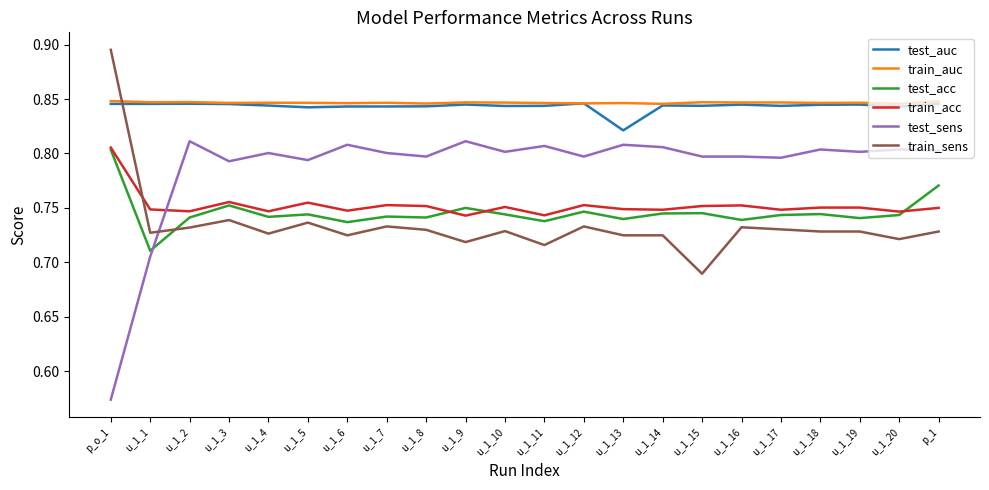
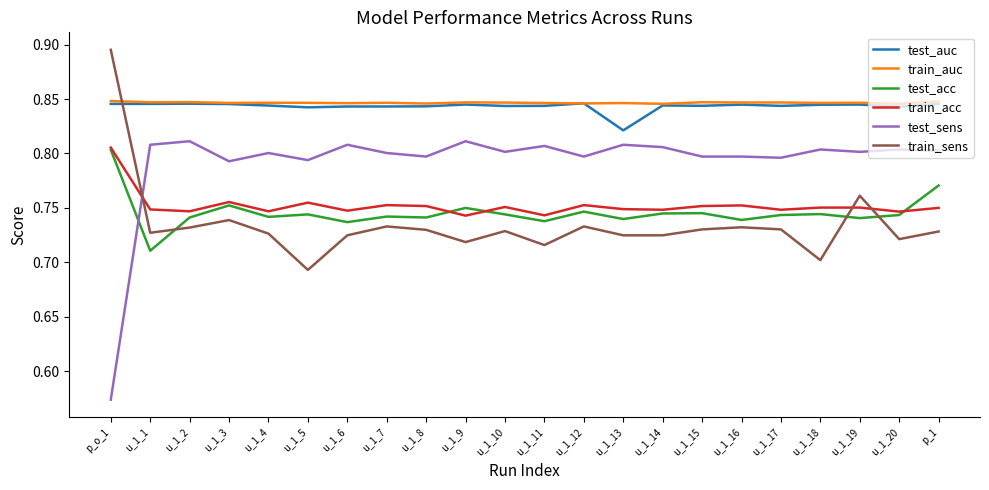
  {
    "test_auc": {
      "p_o_1": 0.846,
      "u_1_4": 0.844,
      "u_1_5": 0.842,
      "u_1_6": 0.843,
      "u_1_7": 0.843,
      "u_1_8": 0.843,
      "u_1_10": 0.844,
      "u_1_11": 0.844,
      "u_1_13": 0.821,
      "u_1_15": 0.844,
      "u_1_17": 0.844
    },
    "train_auc": {
      "p_o_1": 0.848,
      "u_1_4": 0.847,
      "u_1_5": 0.847,
      "u_1_6": 0.846,
      "u_1_7": 0.847,
      "u_1_8": 0.846,
      "u_1_10": 0.847,
      "u_1_11": 0.846,
      "u_1_13": 0.846,
      "u_1_15": 0.847,
      "u_1_17": 0.847
    },
    "test_acc": {
      "u_1_1": 0.711,
      "u_1_2": 0.741,
      "u_1_3": 0.752,
      "u_1_4": 0.742,
      "u_1_5": 0.744,
      "u_1_6": 0.737,
      "u_1_7": 0.742,
      "u_1_8": 0.741,
      "u_1_9": 0.750,
      "u_1_10": 0.744,
      "u_1_11": 0.738,
      "u_1_12": 0.747,
      "u_1_13": 0.740,
      "u_1_14": 0.745,
      "u_1_15": 0.745,
      "u_1_16": 0.739,
      "u_1_17": 0.743,
      "u_1_18": 0.744,
      "u_1_19": 0.741,
      "u_1_20": 0.743,
      "p_1": 0.771
    },
    "train_acc": {
      "u_1_1": 0.749,
      "u_1_2": 0.747,
      "u_1_3": 0.755,
      "u_1_4": 0.747,
      "u_1_5": 0.755,
      "u_1_6": 0.747,
      "u_1_7": 0.753,
      "u_1_8": 0.752,
      "u_1_9": 0.743,
      "u_1_10": 0.751,
      "u_1_11": 0.743,
      "u_1_12": 0.753,
      "u_1_13": 0.749,
      "u_1_14": 0.748,
      "u_1_15": 0.752,
      "u_1_16": 0.752,
      "u_1_17": 0.748,
      "u_1_18": 0.750,
      "u_1_19": 0.750,
      "u_1_20": 0.747,
      "p_1": 0.750
    },
    "test_sens": {
      "p_o_1": 0.574,
-     "u_1_1": 0.705,
+     "u_1_1": 0.808,
      "u_1_2": 0.811,
      "u_1_3": 0.793,
      "u_1_4": 0.800,
      "u_1_5": 0.794,
      "u_1_6": 0.808,
      "u_1_7": 0.800,
      "u_1_8": 0.797,
      "u_1_9": 0.811,
      "u_1_10": 0.802,
      "u_1_11": 0.807,
      "u_1_12": 0.797,
      "u_1_13": 0.808,
      "u_1_14": 0.806,
      "u_1_15": 0.797,
      "u_1_16": 0.797,
      "u_1_17": 0.796,
      "u_1_18": 0.804,
      "u_1_19": 0.802
    },
    "train_sens": {
      "p_o_1": 0.895,
      "u_1_1": 0.727,
      "u_1_2": 0.732,
      "u_1_3": 0.739,
      "u_1_4": 0.726,
-     "u_1_5": 0.736,
+     "u_1_5": 0.693,
      "u_1_6": 0.725,
      "u_1_7": 0.733,
      "u_1_8": 0.730,
      "u_1_9": 0.719,
      "u_1_10": 0.729,
      "u_1_11": 0.716,
      "u_1_12": 0.733,
      "u_1_13": 0.725,
      "u_1_14": 0.725,
-     "u_1_15": 0.689,
+     "u_1_15": 0.730,
      "u_1_16": 0.732,
      "u_1_17": 0.730,
-     "u_1_18": 0.728,
-     "u_1_19": 0.728,
+     "u_1_18": 0.702,
+     "u_1_19": 0.761,
      "u_1_20": 0.721,
      "p_1": 0.728
    }
  }
